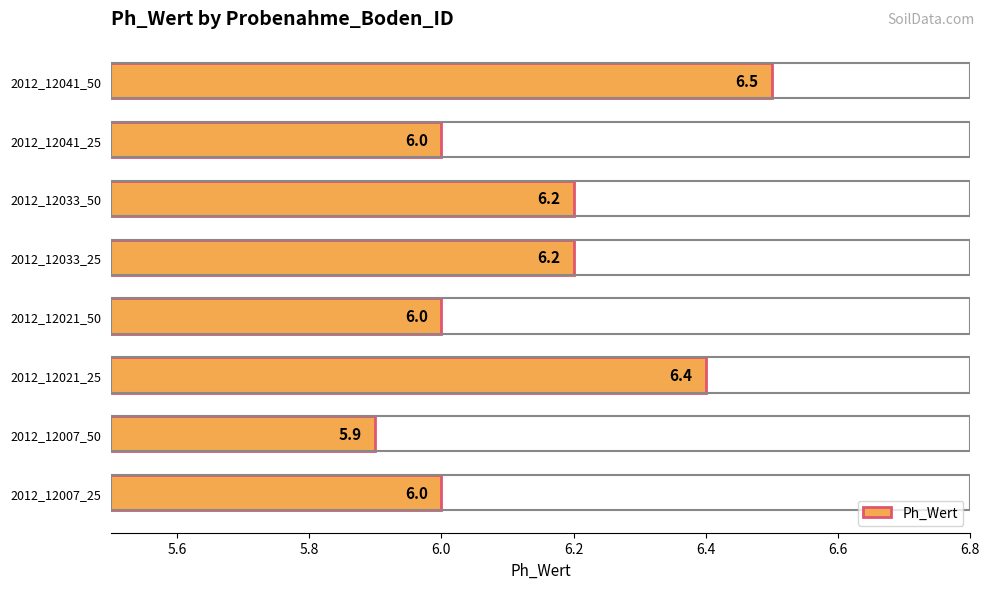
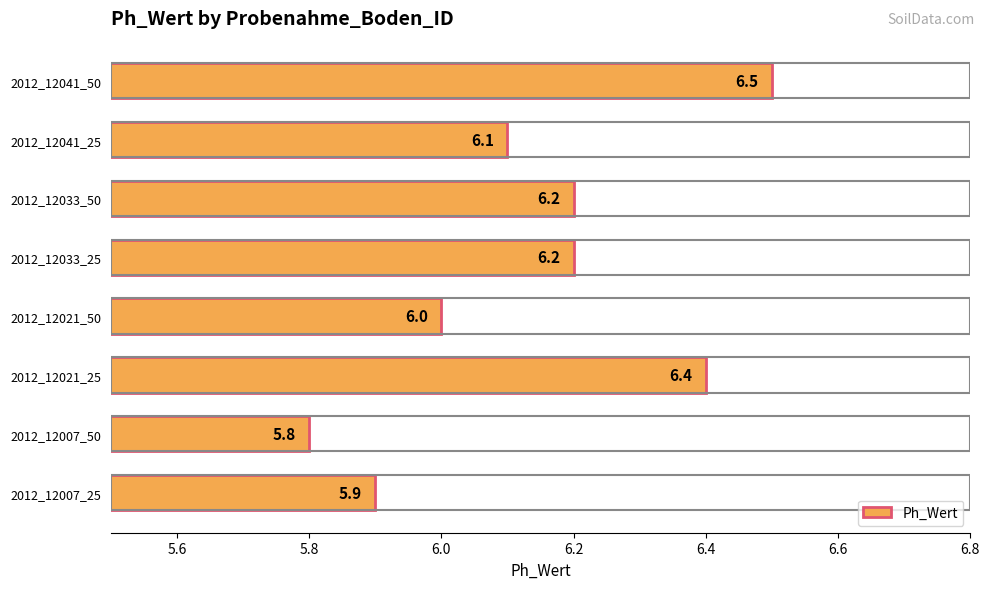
  {
    "2012_12041_50": 6.5,
-   "2012_12041_25": 6.0,
+   "2012_12041_25": 6.1,
    "2012_12033_50": 6.2,
    "2012_12033_25": 6.2,
    "2012_12021_50": 6.0,
    "2012_12021_25": 6.4,
-   "2012_12007_50": 5.9,
-   "2012_12007_25": 6.0
+   "2012_12007_50": 5.8,
+   "2012_12007_25": 5.9
  }
